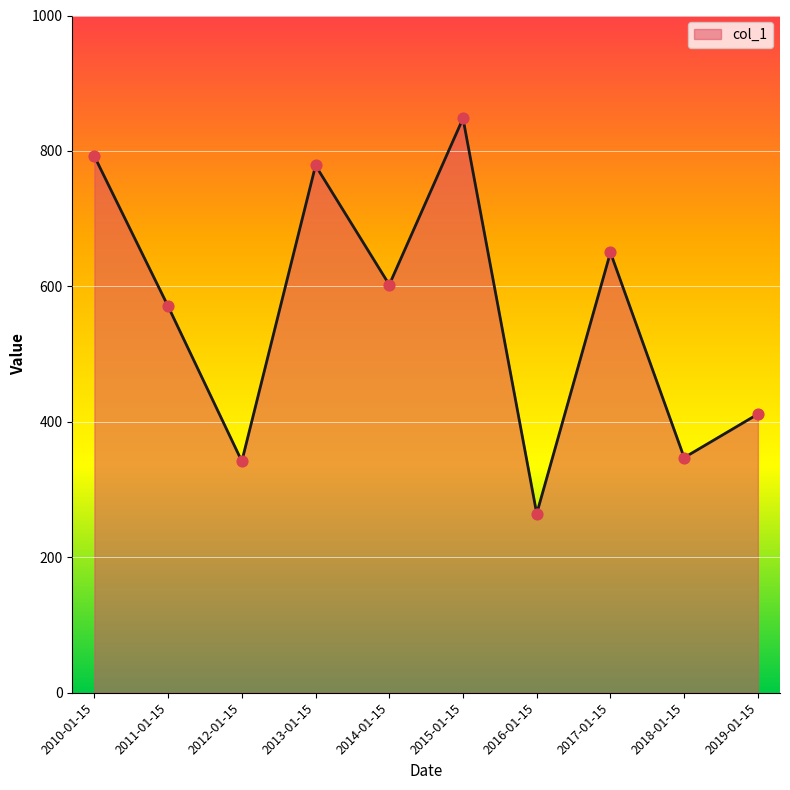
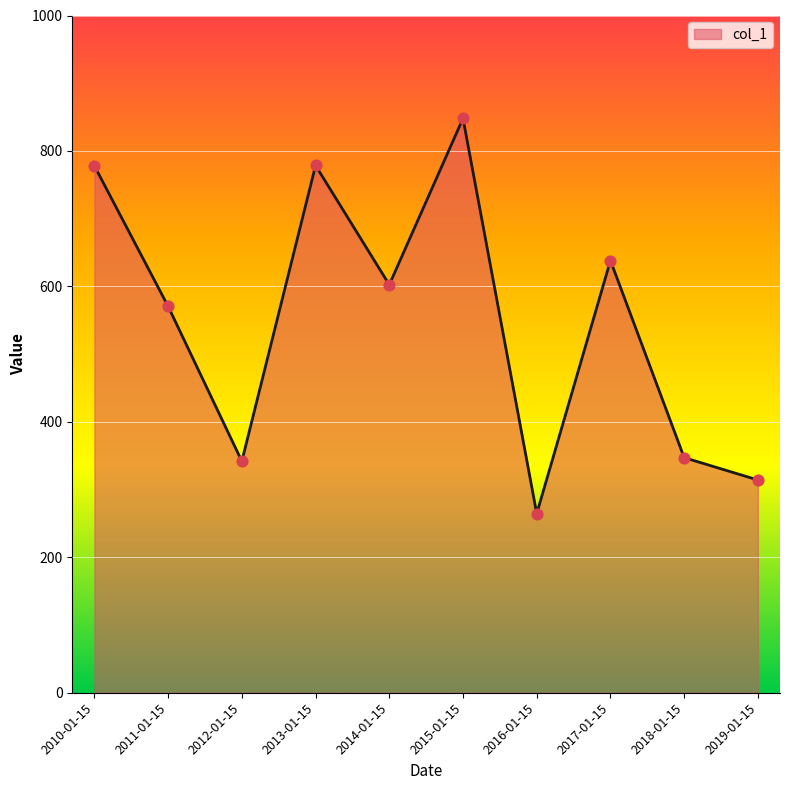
  {
-   "2010-01-15": 790,
+   "2010-01-15": 780,
    "2011-01-15": 570,
    "2012-01-15": 340,
    "2013-01-15": 780,
    "2014-01-15": 600,
    "2015-01-15": 850,
    "2016-01-15": 260,
-   "2017-01-15": 650,
+   "2017-01-15": 640,
    "2018-01-15": 350,
-   "2019-01-15": 410
+   "2019-01-15": 310
  }
